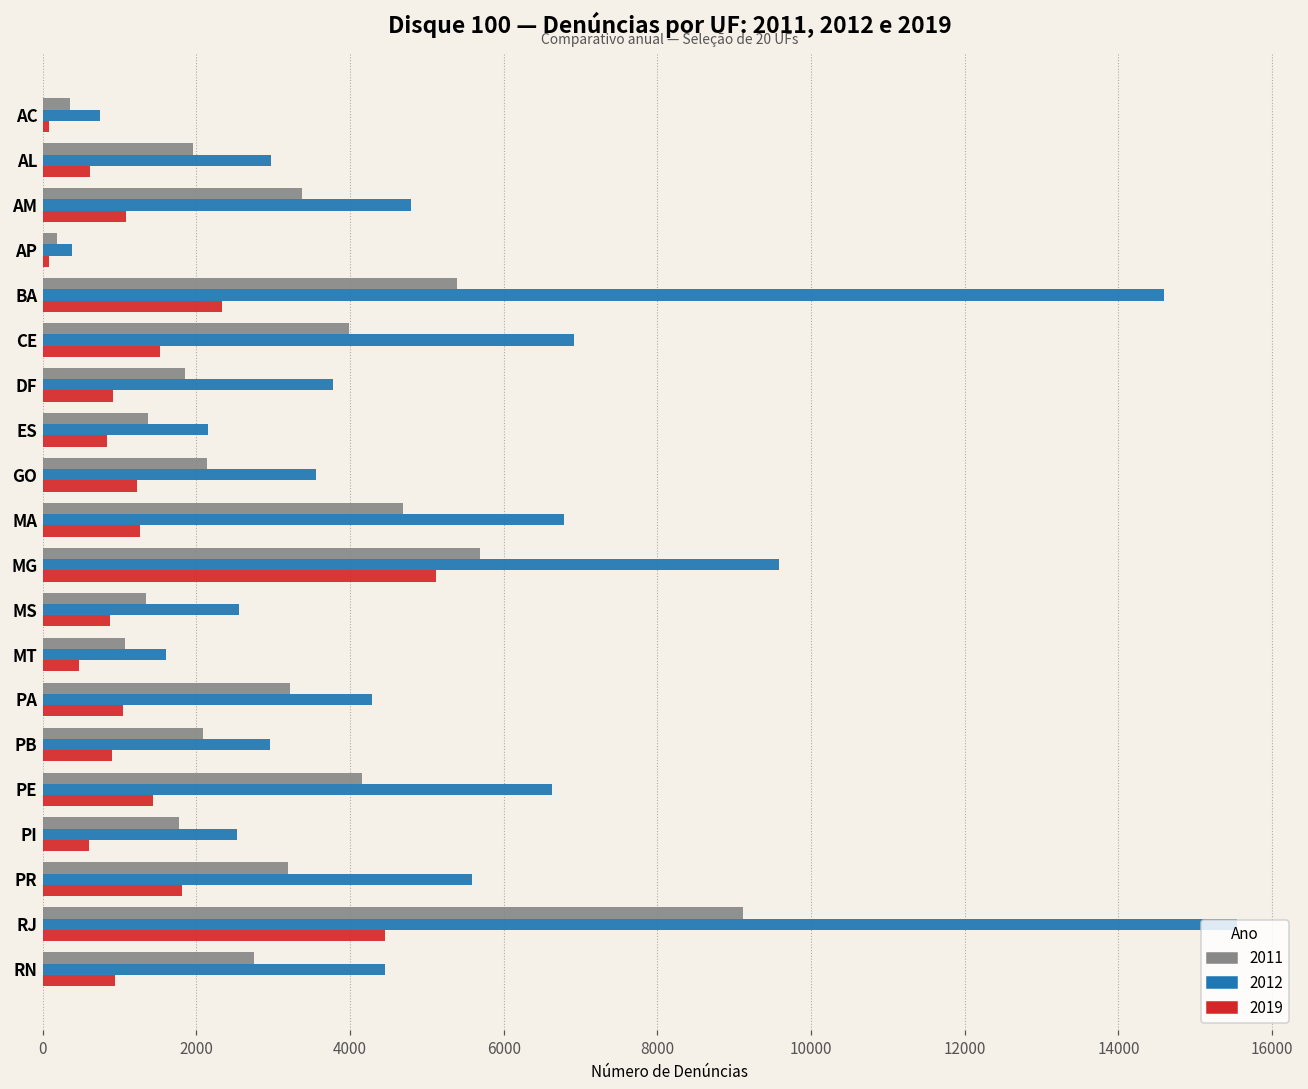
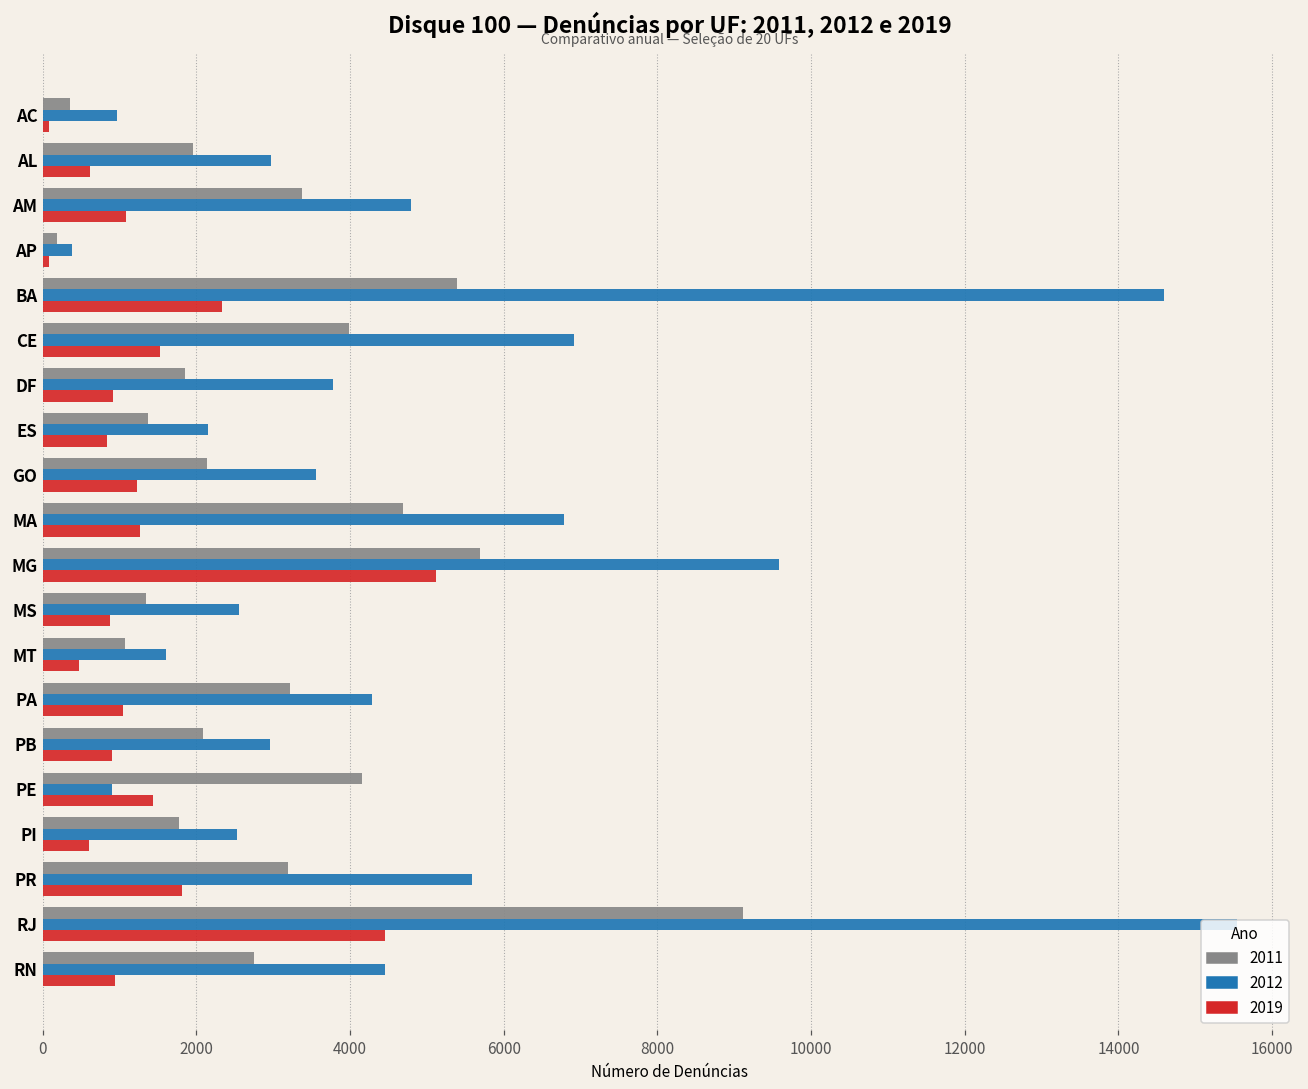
  {
    "2011": {
      "AC": 400,
      "AL": 2000,
      "AM": 3400,
      "AP": 200,
      "BA": 5400,
      "CE": 4000,
      "DF": 1800,
      "ES": 1400,
      "GO": 2100,
      "MA": 4700,
      "MG": 5700,
      "MS": 1300,
      "MT": 1100,
      "PA": 3200,
      "PB": 2100,
      "PE": 4200,
      "PI": 1800,
      "PR": 3200,
      "RJ": 9100,
      "RN": 2800
    },
    "2012": {
-     "AC": 800,
+     "AC": 1000,
      "AL": 3000,
      "AM": 4800,
      "AP": 400,
      "BA": 14600,
      "CE": 6900,
      "DF": 3800,
      "ES": 2100,
      "GO": 3600,
      "MA": 6800,
      "MG": 9600,
      "MS": 2500,
      "MT": 1600,
      "PA": 4300,
      "PB": 3000,
-     "PE": 6600,
+     "PE": 900,
      "PI": 2500,
      "PR": 5600,
      "RJ": 15500,
      "RN": 4500
    },
    "2019": {
      "AC": 100,
      "AL": 600,
      "AM": 1100,
      "AP": 100,
      "BA": 2300,
      "CE": 1500,
      "DF": 900,
      "ES": 800,
      "GO": 1200,
      "MA": 1300,
      "MG": 5100,
      "MS": 900,
      "MT": 500,
      "PA": 1100,
      "PB": 900,
      "PE": 1400,
      "PI": 600,
      "PR": 1800,
      "RJ": 4500,
      "RN": 900
    }
  }
